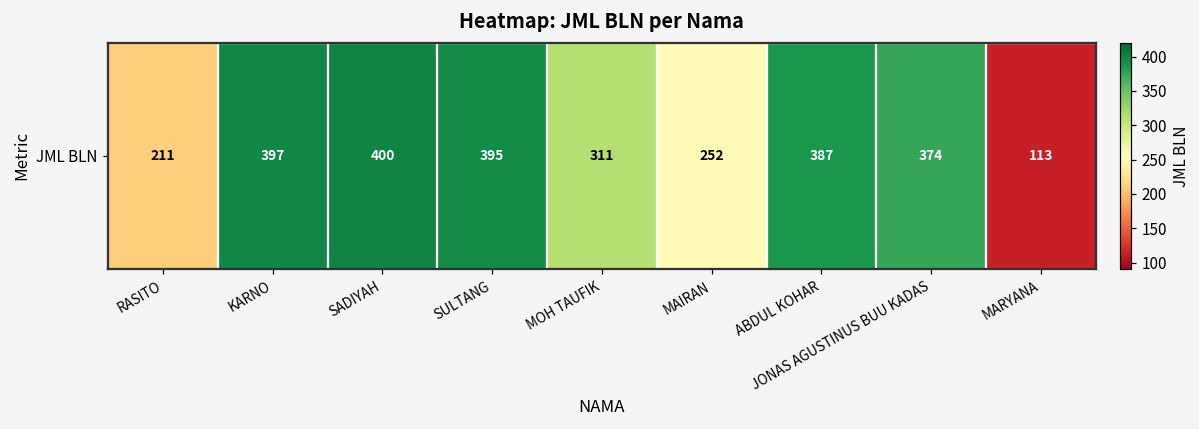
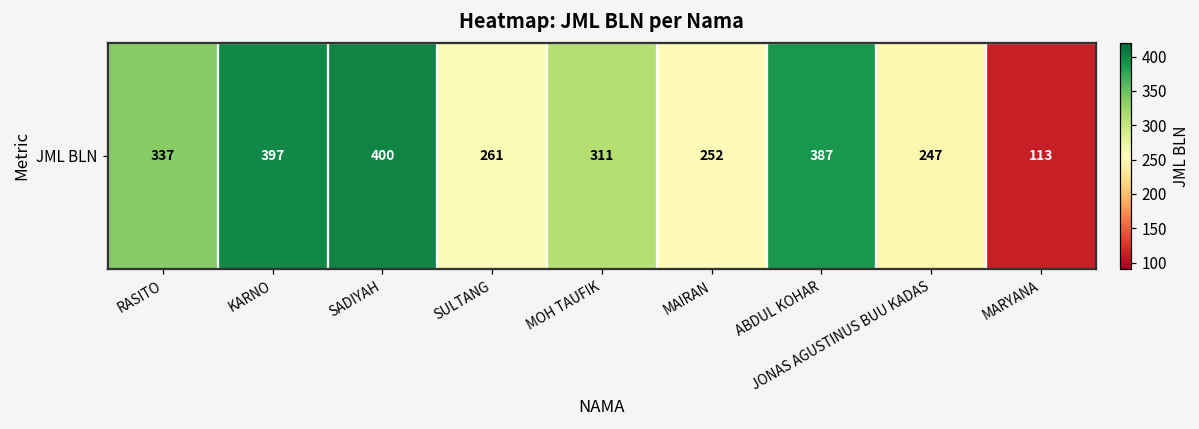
  {
    "JML BLN": {
-     "RASITO": 211,
+     "RASITO": 337,
      "KARNO": 397,
      "SADIYAH": 400,
-     "SULTANG": 395,
+     "SULTANG": 261,
      "MOH TAUFIK": 311,
      "MAIRAN": 252,
      "ABDUL KOHAR": 387,
-     "JONAS AGUSTINUS BUU KADAS": 374,
+     "JONAS AGUSTINUS BUU KADAS": 247,
      "MARYANA": 113
    }
  }
